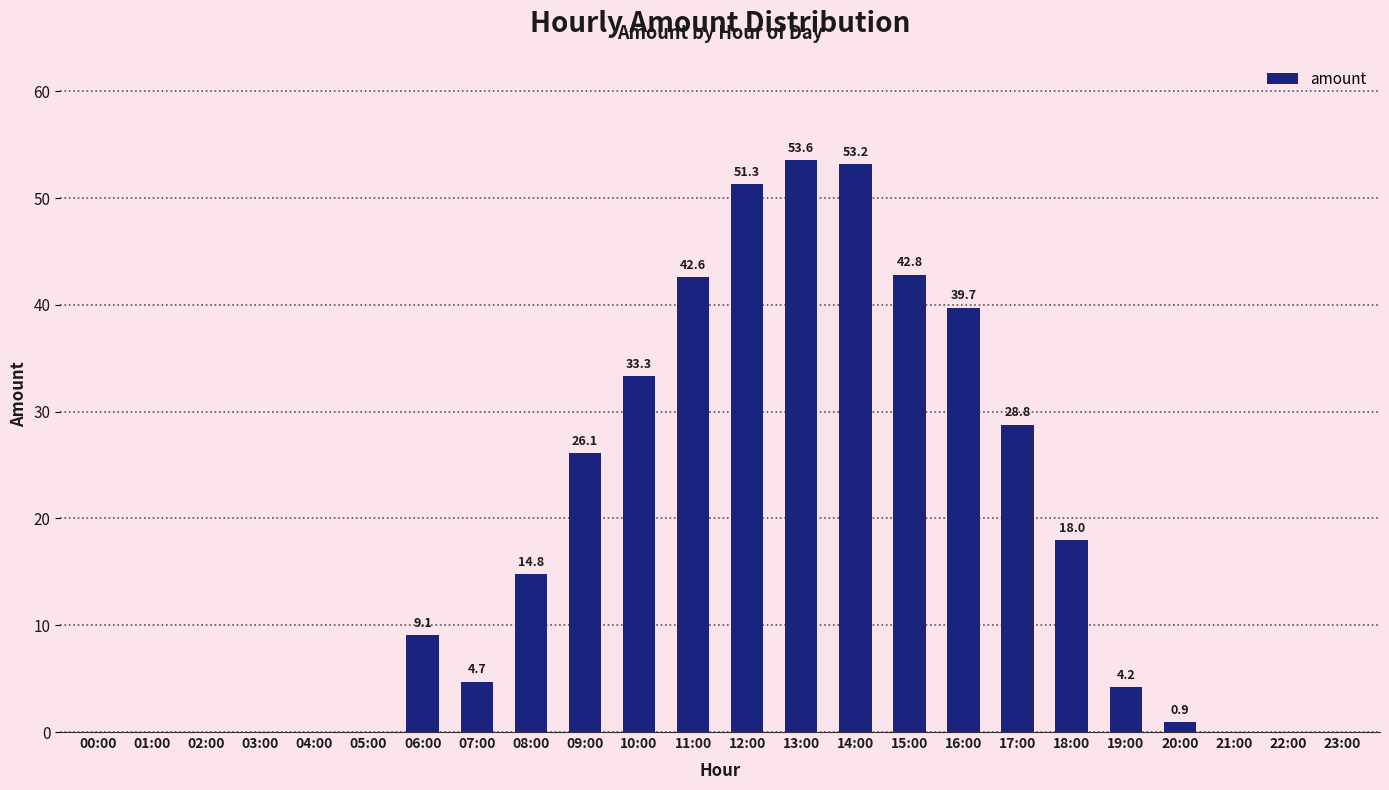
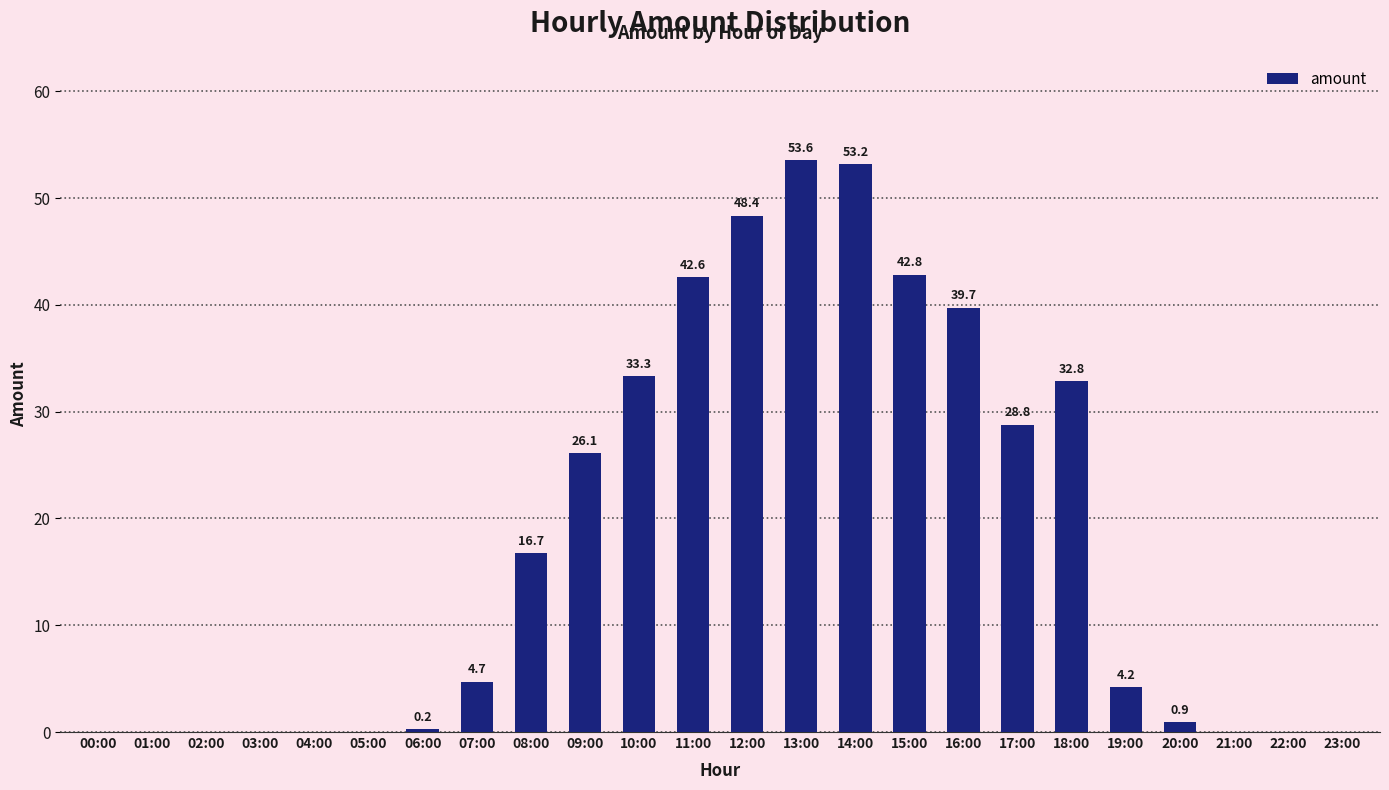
  {
-   "06:00": 9.1,
+   "06:00": 0.2,
    "07:00": 4.7,
-   "08:00": 14.8,
+   "08:00": 16.7,
    "09:00": 26.1,
    "10:00": 33.3,
    "11:00": 42.6,
-   "12:00": 51.3,
+   "12:00": 48.4,
    "13:00": 53.6,
    "14:00": 53.2,
    "15:00": 42.8,
    "16:00": 39.7,
    "17:00": 28.8,
-   "18:00": 18.0,
+   "18:00": 32.8,
    "19:00": 4.2,
    "20:00": 0.9
  }
